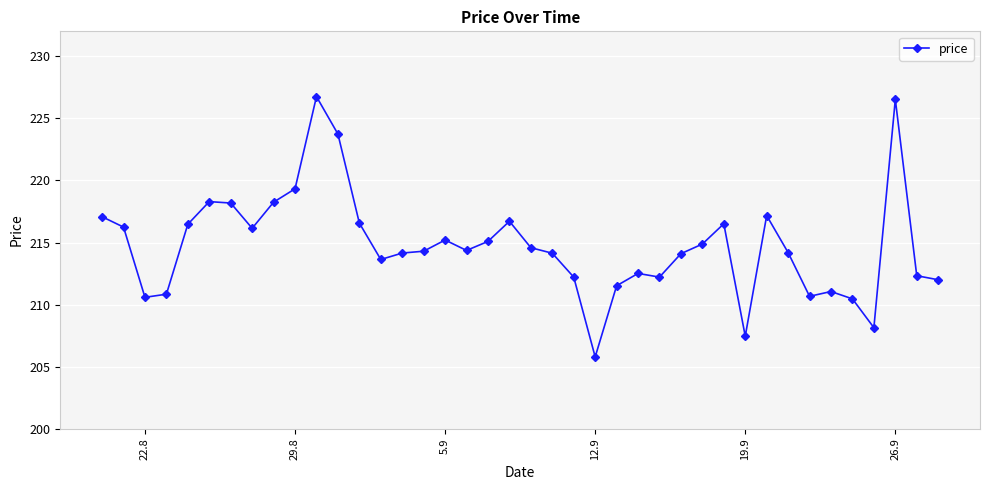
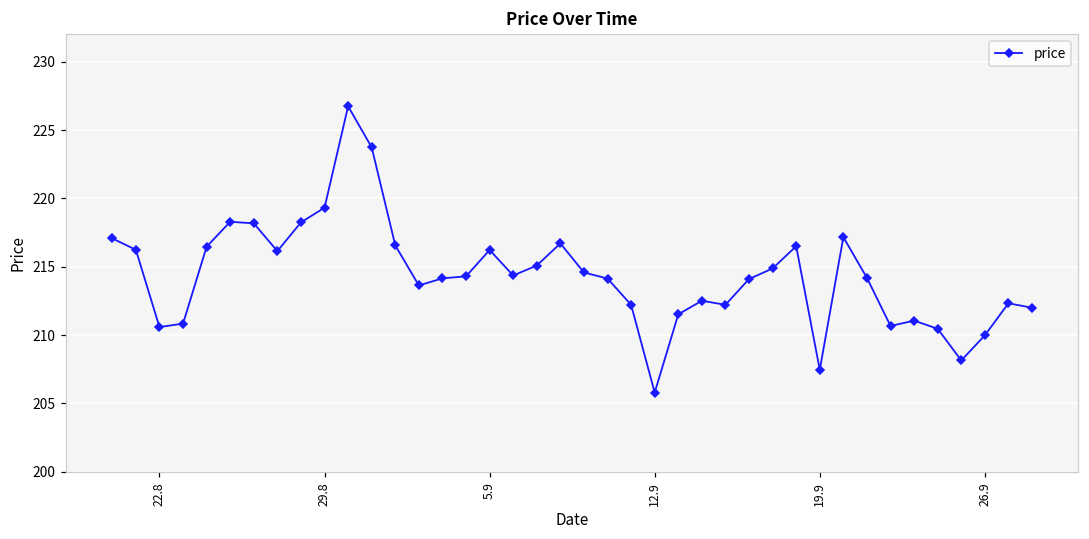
  {
    "22.8": 210.6,
    "29.8": 219.3,
-   "5.9": 215.2,
+   "5.9": 216.2,
    "12.9": 205.8,
    "19.9": 207.5,
-   "26.9": 226.5
+   "26.9": 210.0
  }
